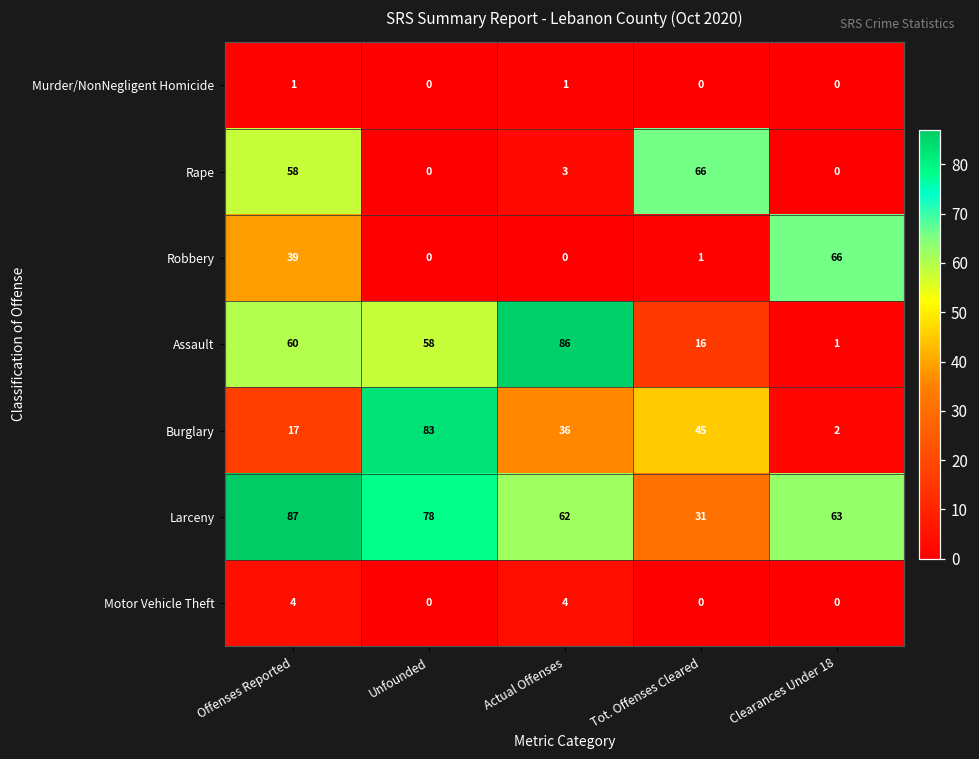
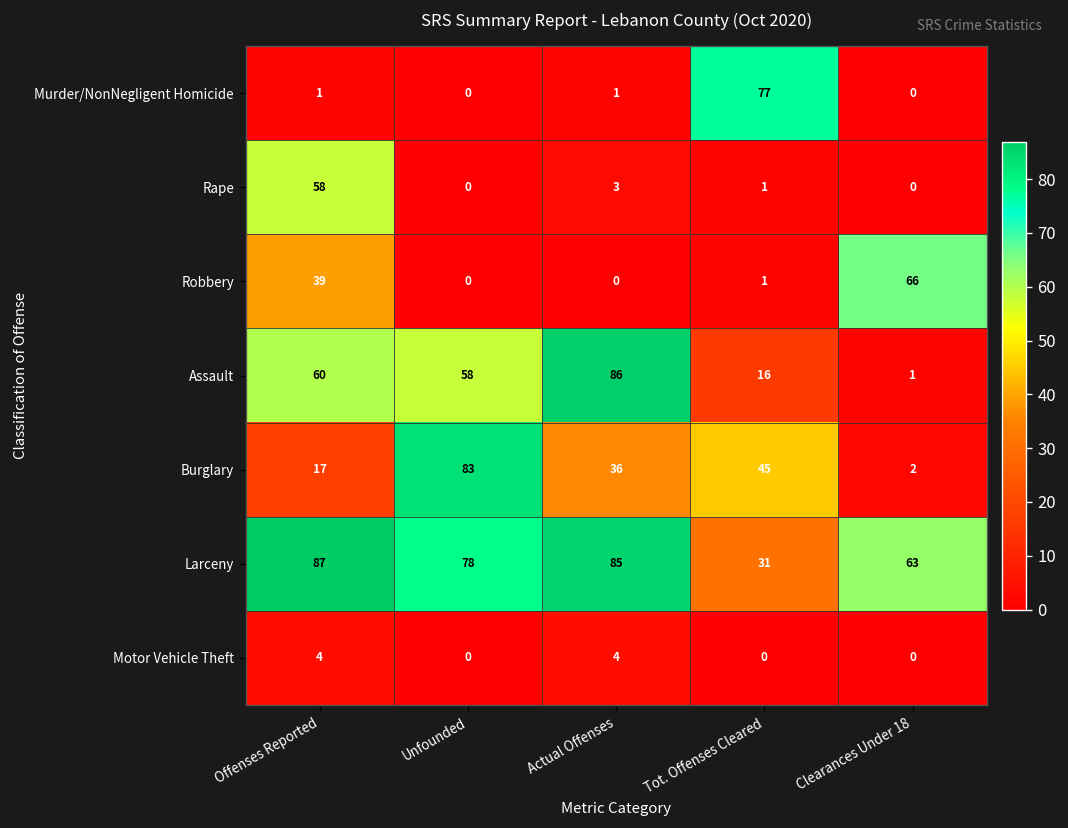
  {
    "Murder/NonNegligent Homicide": {
      "Offenses Reported": 1,
      "Unfounded": 0,
      "Actual Offenses": 1,
-     "Tot. Offenses Cleared": 0,
+     "Tot. Offenses Cleared": 77,
      "Clearances Under 18": 0
    },
    "Rape": {
      "Offenses Reported": 58,
      "Unfounded": 0,
      "Actual Offenses": 3,
-     "Tot. Offenses Cleared": 66,
+     "Tot. Offenses Cleared": 1,
      "Clearances Under 18": 0
    },
    "Robbery": {
      "Offenses Reported": 39,
      "Unfounded": 0,
      "Actual Offenses": 0,
      "Tot. Offenses Cleared": 1,
      "Clearances Under 18": 66
    },
    "Assault": {
      "Offenses Reported": 60,
      "Unfounded": 58,
      "Actual Offenses": 86,
      "Tot. Offenses Cleared": 16,
      "Clearances Under 18": 1
    },
    "Burglary": {
      "Offenses Reported": 17,
      "Unfounded": 83,
      "Actual Offenses": 36,
      "Tot. Offenses Cleared": 45,
      "Clearances Under 18": 2
    },
    "Larceny": {
      "Offenses Reported": 87,
      "Unfounded": 78,
-     "Actual Offenses": 62,
+     "Actual Offenses": 85,
      "Tot. Offenses Cleared": 31,
      "Clearances Under 18": 63
    },
    "Motor Vehicle Theft": {
      "Offenses Reported": 4,
      "Unfounded": 0,
      "Actual Offenses": 4,
      "Tot. Offenses Cleared": 0,
      "Clearances Under 18": 0
    }
  }
